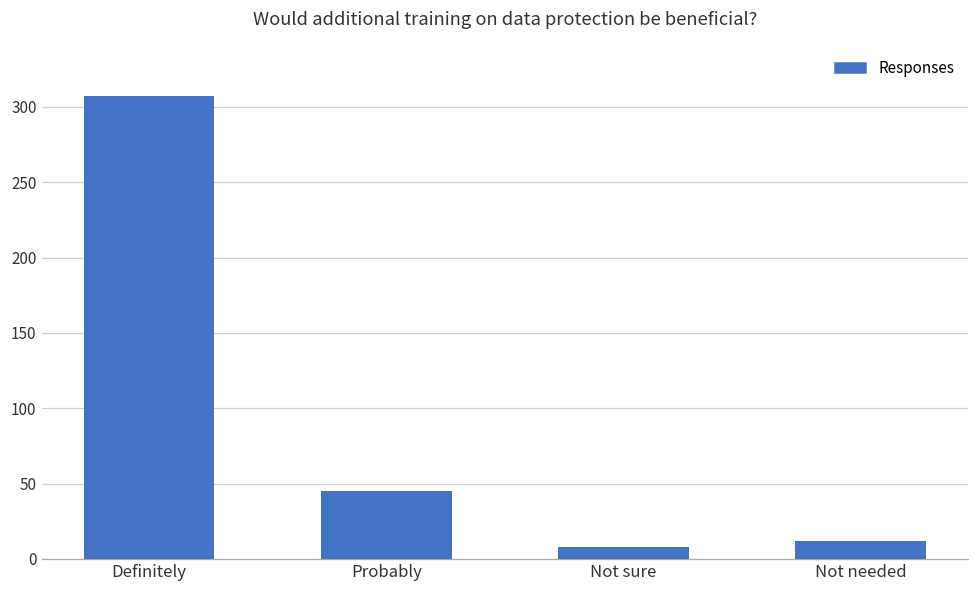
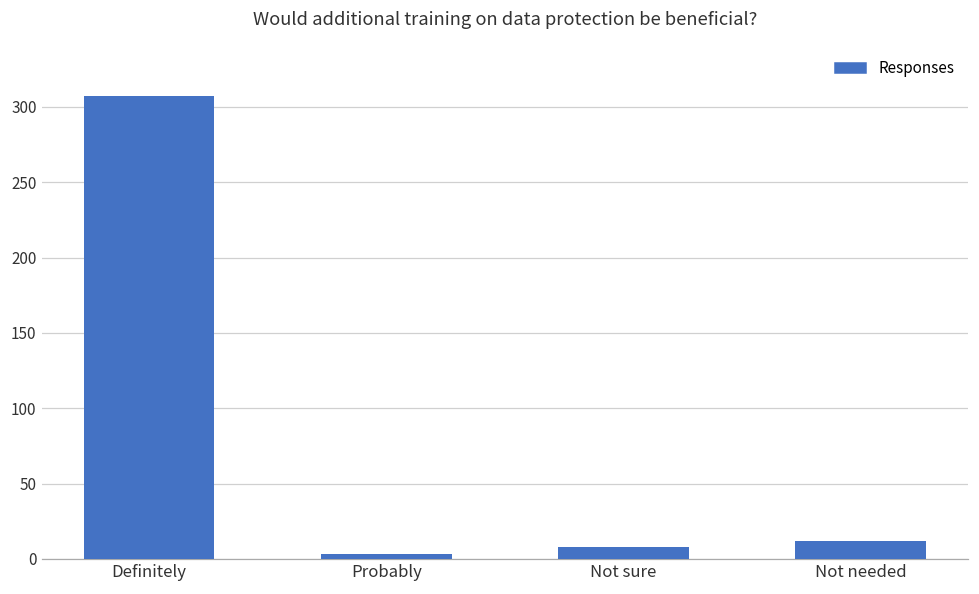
  {
    "Definitely": 307,
-   "Probably": 45,
+   "Probably": 3,
    "Not sure": 8,
    "Not needed": 12
  }
